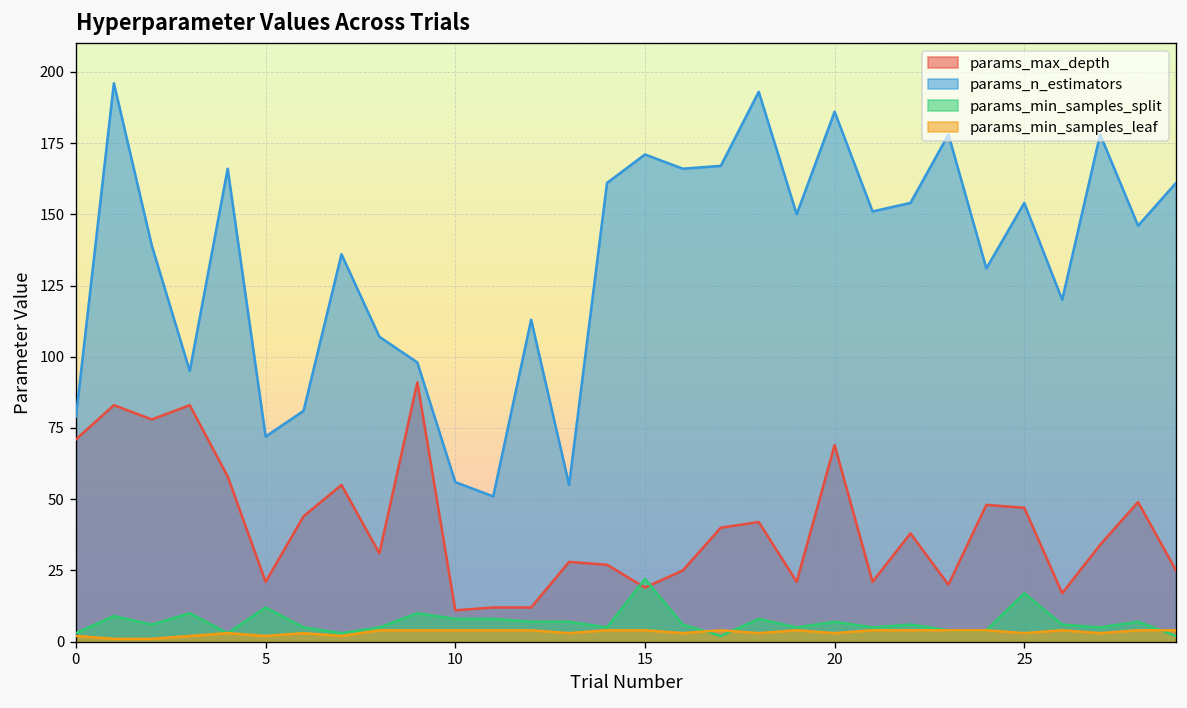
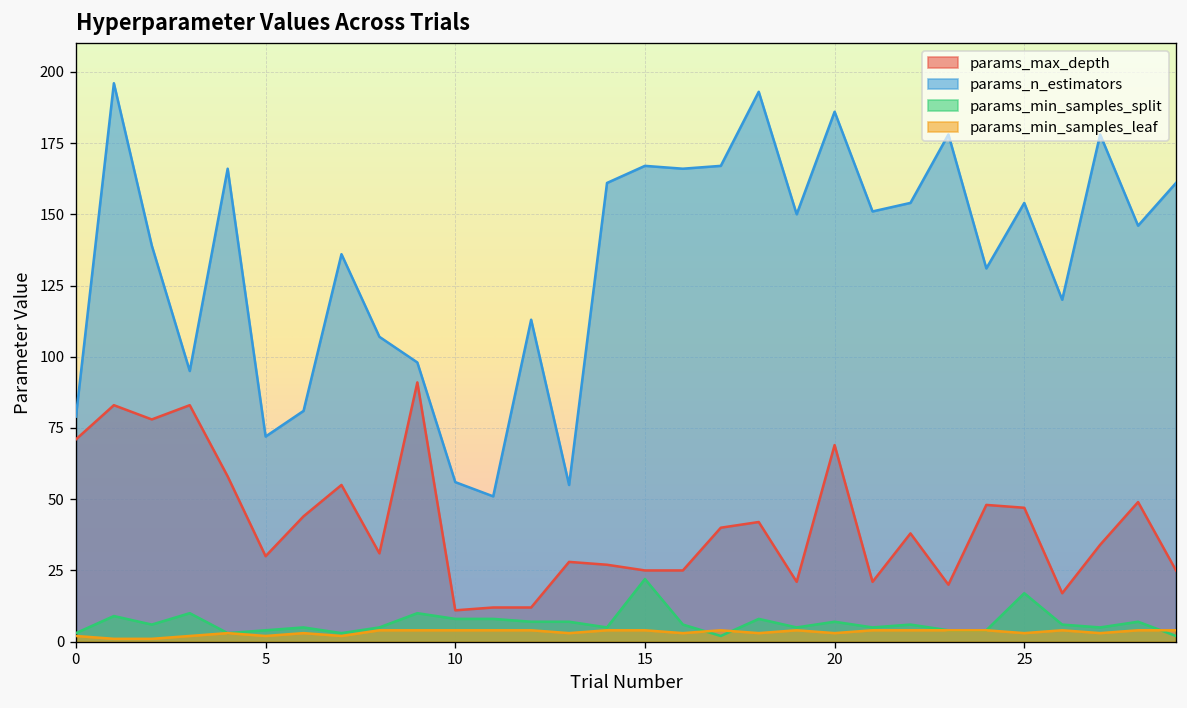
  {
    "params_max_depth": {
      "0": 71,
-     "5": 21,
+     "5": 30,
      "10": 11,
-     "15": 19,
+     "15": 25,
      "20": 69,
      "25": 47
    },
    "params_n_estimators": {
      "0": 79,
      "5": 72,
      "10": 56,
-     "15": 171,
+     "15": 167,
      "20": 186,
      "25": 154
    },
    "params_min_samples_split": {
-     "5": 12,
+     "5": 4,
      "10": 8,
      "15": 22,
      "20": 7,
      "25": 17
    },
    "params_min_samples_leaf": {
      "5": 2,
      "10": 4,
      "15": 4,
      "20": 3,
      "25": 3
    }
  }
